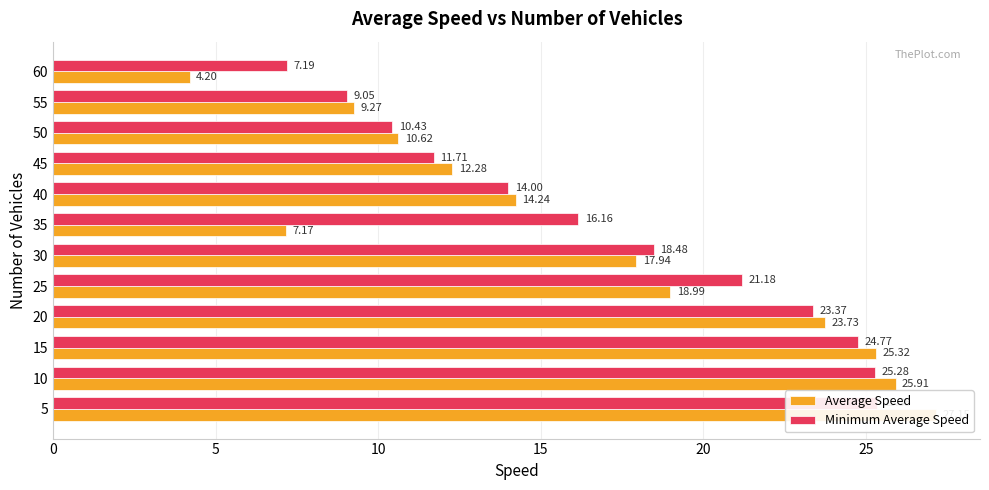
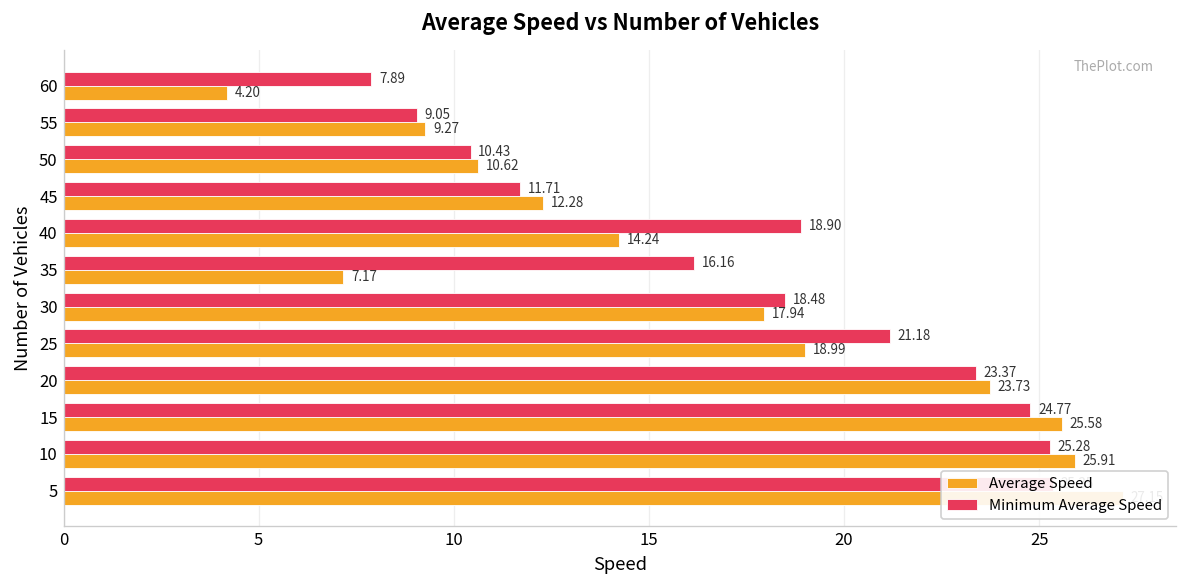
  {
    "Average Speed": {
      "60": 4.20,
      "55": 9.27,
      "50": 10.62,
      "45": 12.28,
      "40": 14.24,
      "35": 7.17,
      "30": 17.94,
      "25": 18.99,
      "20": 23.73,
-     "15": 25.32,
+     "15": 25.58,
      "10": 25.91
    },
    "Minimum Average Speed": {
-     "60": 7.19,
+     "60": 7.89,
      "55": 9.05,
      "50": 10.43,
      "45": 11.71,
-     "40": 14.00,
+     "40": 18.90,
      "35": 16.16,
      "30": 18.48,
      "25": 21.18,
      "20": 23.37,
      "15": 24.77,
      "10": 25.28
    }
  }
